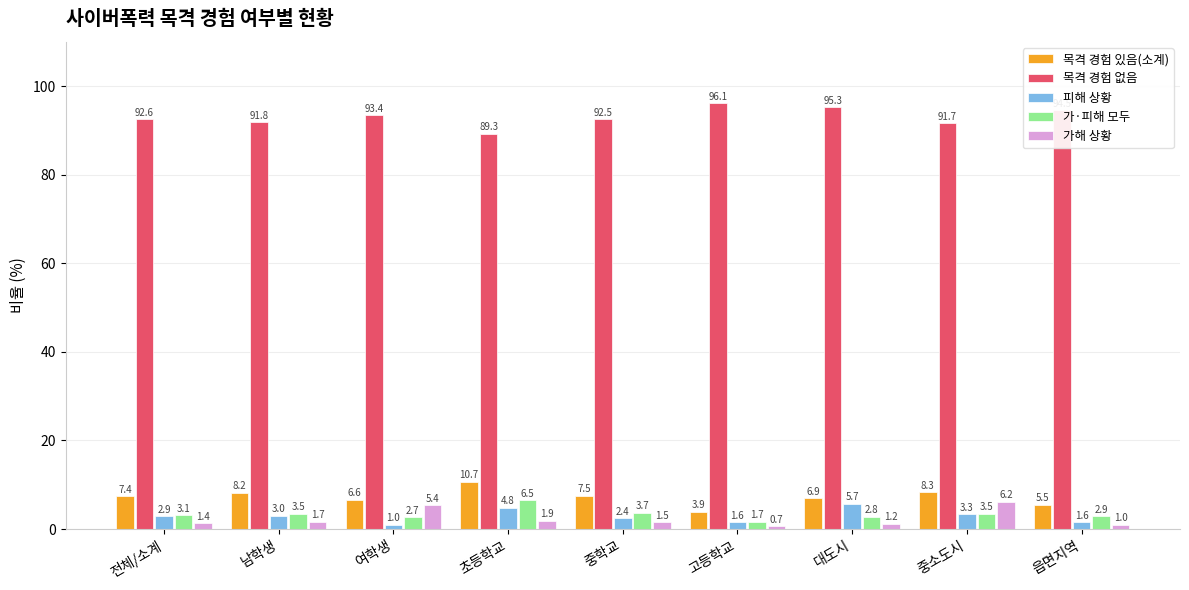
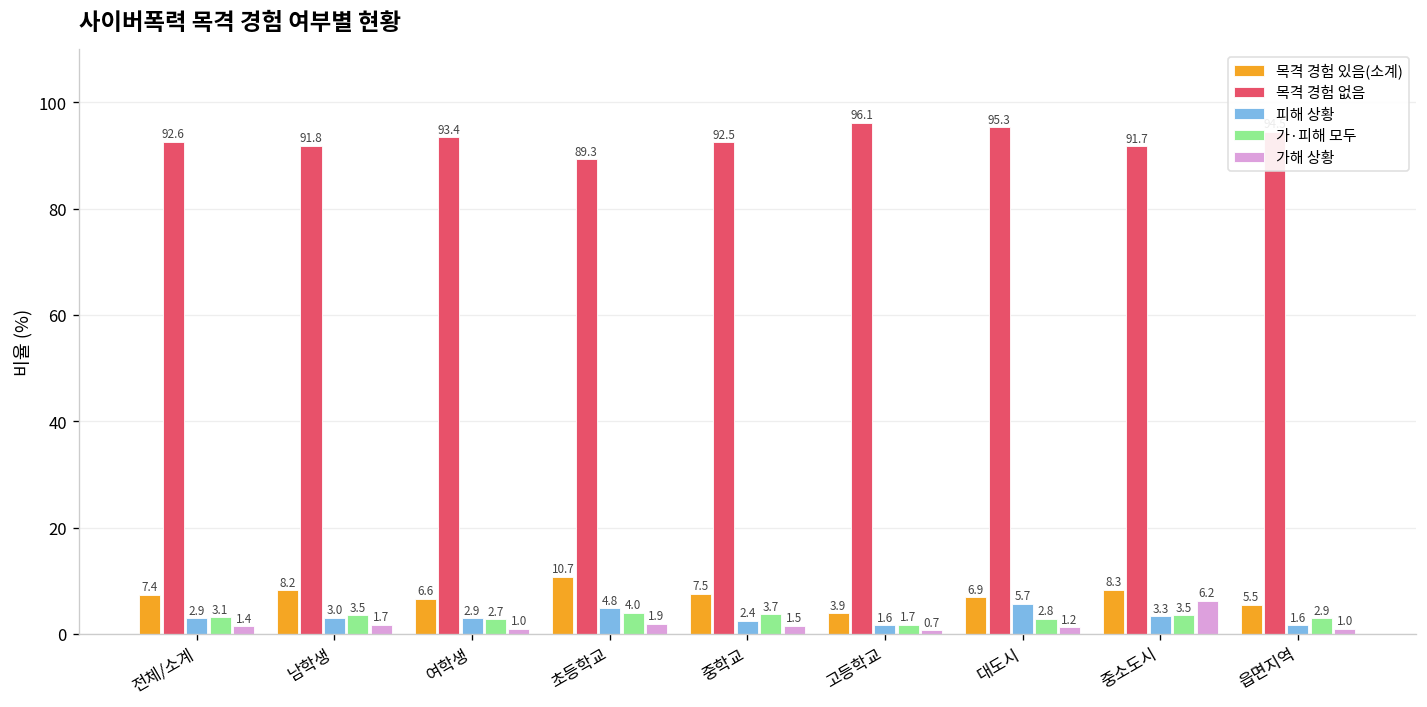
  {
    "목격 경험 있음(소계)": {
      "전체/소계": 7.4,
      "남학생": 8.2,
      "여학생": 6.6,
      "초등학교": 10.7,
      "중학교": 7.5,
      "고등학교": 3.9,
      "대도시": 6.9,
      "중소도시": 8.3,
      "읍면지역": 5.5
    },
    "목격 경험 없음": {
      "전체/소계": 92.6,
      "남학생": 91.8,
      "여학생": 93.4,
      "초등학교": 89.3,
      "중학교": 92.5,
      "고등학교": 96.1,
      "대도시": 95.3,
      "중소도시": 91.7
    },
    "피해 상황": {
      "전체/소계": 2.9,
      "남학생": 3.0,
-     "여학생": 1.0,
+     "여학생": 2.9,
      "초등학교": 4.8,
      "중학교": 2.4,
      "고등학교": 1.6,
      "대도시": 5.7,
      "중소도시": 3.3,
      "읍면지역": 1.6
    },
    "가·피해 모두": {
      "전체/소계": 3.1,
      "남학생": 3.5,
      "여학생": 2.7,
-     "초등학교": 6.5,
+     "초등학교": 4.0,
      "중학교": 3.7,
      "고등학교": 1.7,
      "대도시": 2.8,
      "중소도시": 3.5,
      "읍면지역": 2.9
    },
    "가해 상황": {
      "전체/소계": 1.4,
      "남학생": 1.7,
-     "여학생": 5.4,
+     "여학생": 1.0,
      "초등학교": 1.9,
      "중학교": 1.5,
      "고등학교": 0.7,
      "대도시": 1.2,
      "중소도시": 6.2,
      "읍면지역": 1.0
    }
  }
